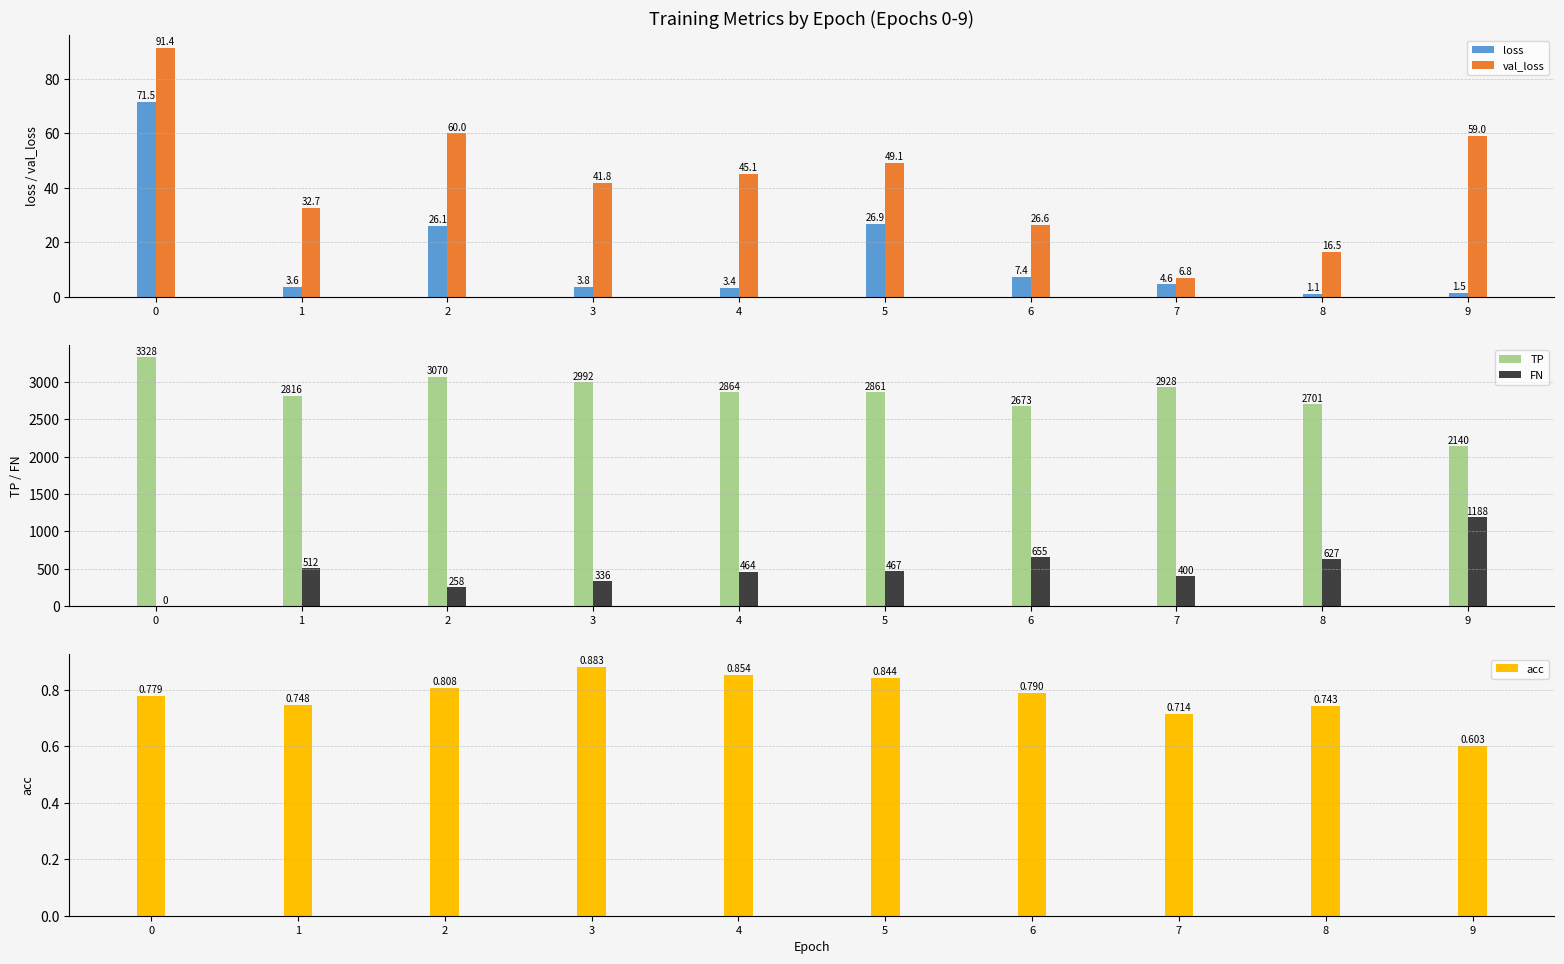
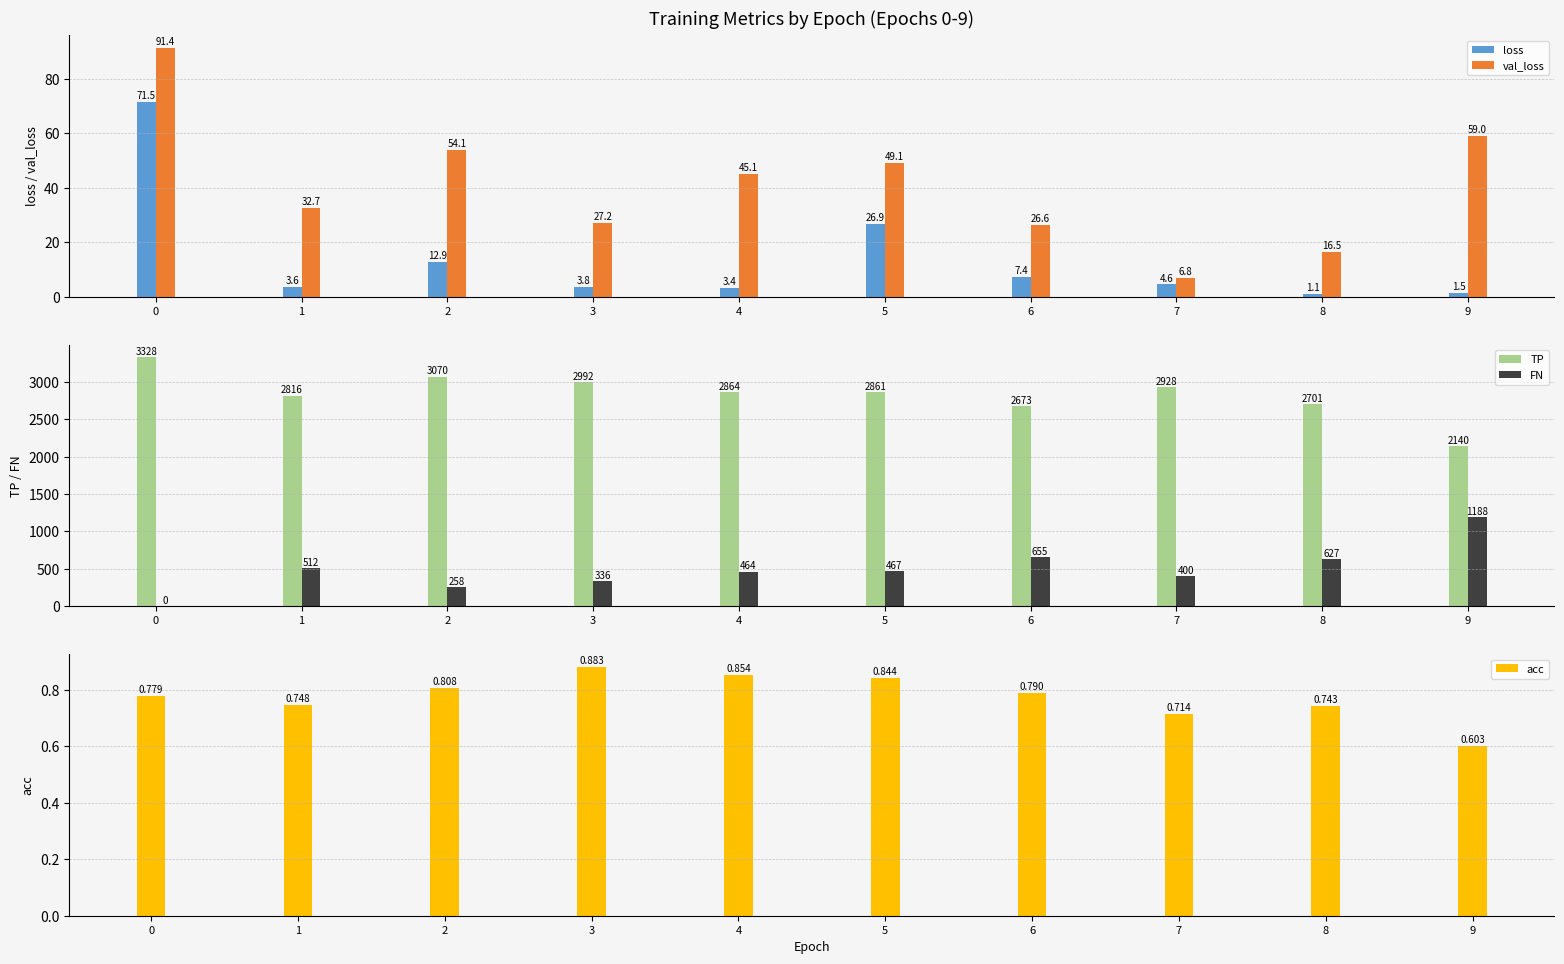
  {
    "Training Metrics by Epoch (Epochs 0-9)": {
      "loss": {
        "0": 71.5,
        "1": 3.6,
-       "2": 26.1,
+       "2": 12.9,
        "3": 3.8,
        "4": 3.4,
        "5": 26.9,
        "6": 7.4,
        "7": 4.6,
        "8": 1.1,
        "9": 1.5
      },
      "val_loss": {
        "0": 91.4,
        "1": 32.7,
-       "2": 60.0,
-       "3": 41.8,
+       "2": 54.1,
+       "3": 27.2,
        "4": 45.1,
        "5": 49.1,
        "6": 26.6,
        "7": 6.8,
        "8": 16.5,
        "9": 59.0
      }
    }
  }
